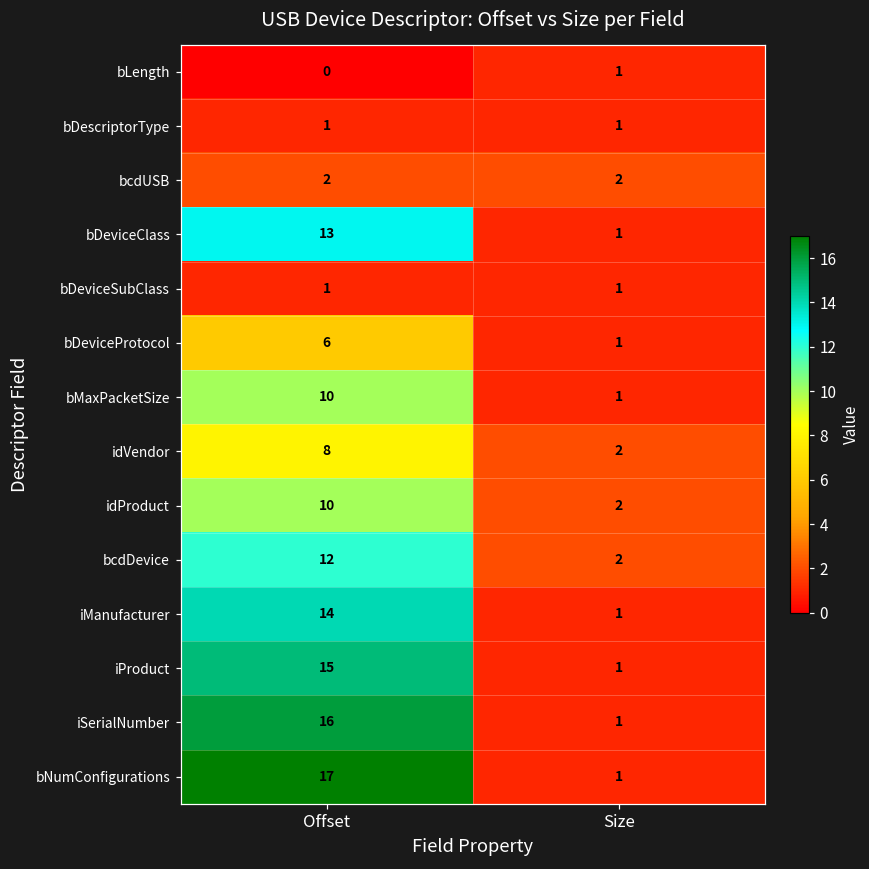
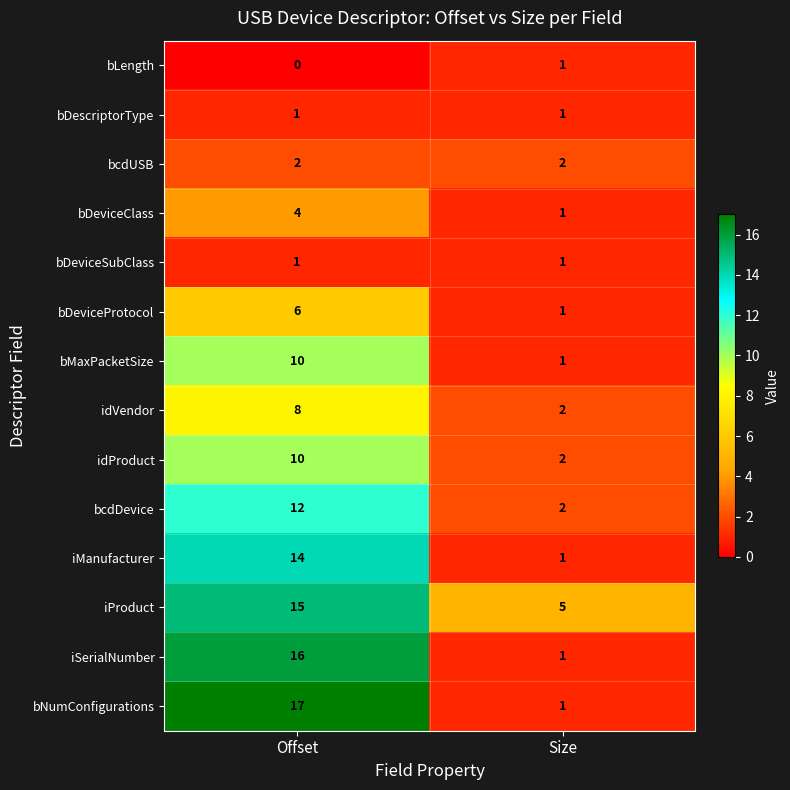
  {
    "bLength": {
      "Offset": 0,
      "Size": 1
    },
    "bDescriptorType": {
      "Offset": 1,
      "Size": 1
    },
    "bcdUSB": {
      "Offset": 2,
      "Size": 2
    },
    "bDeviceClass": {
-     "Offset": 13,
+     "Offset": 4,
      "Size": 1
    },
    "bDeviceSubClass": {
      "Offset": 1,
      "Size": 1
    },
    "bDeviceProtocol": {
      "Offset": 6,
      "Size": 1
    },
    "bMaxPacketSize": {
      "Offset": 10,
      "Size": 1
    },
    "idVendor": {
      "Offset": 8,
      "Size": 2
    },
    "idProduct": {
      "Offset": 10,
      "Size": 2
    },
    "bcdDevice": {
      "Offset": 12,
      "Size": 2
    },
    "iManufacturer": {
      "Offset": 14,
      "Size": 1
    },
    "iProduct": {
      "Offset": 15,
-     "Size": 1
+     "Size": 5
    },
    "iSerialNumber": {
      "Offset": 16,
      "Size": 1
    },
    "bNumConfigurations": {
      "Offset": 17,
      "Size": 1
    }
  }
